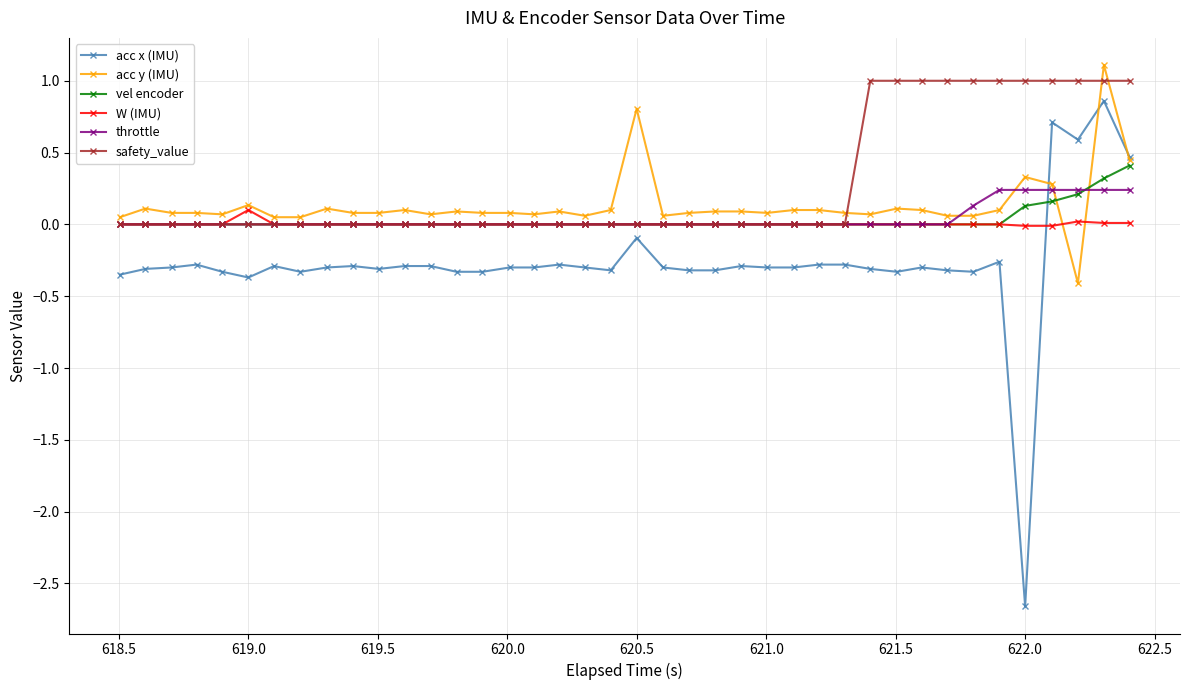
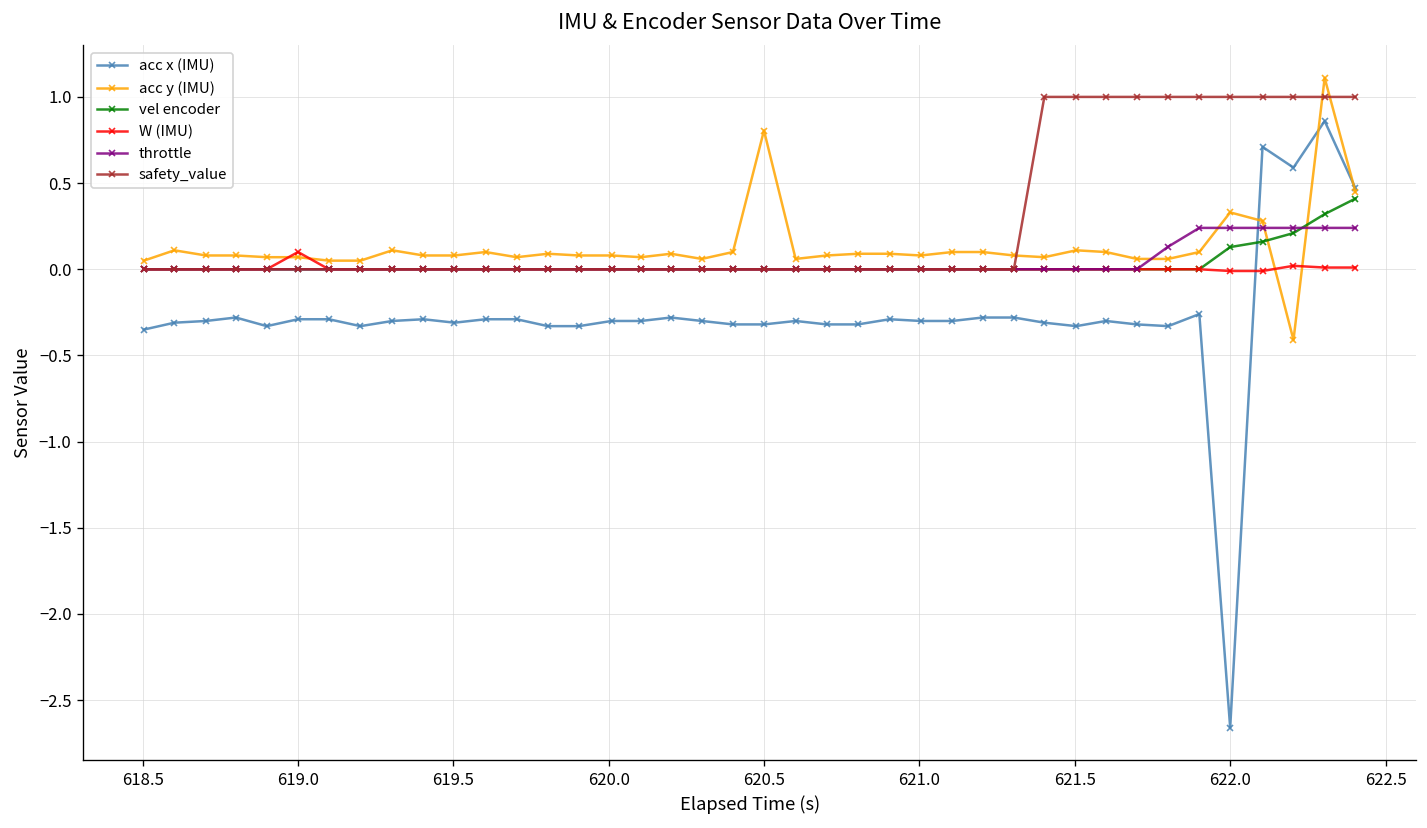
  {
    "acc x (IMU)": {
-     "619.0": -0.37,
-     "620.5": -0.09,
+     "619.0": -0.29,
+     "620.5": -0.32,
      "622.0": -2.66
    },
    "acc y (IMU)": {
-     "619.0": 0.13,
+     "619.0": 0.07,
      "620.5": 0.80,
      "622.0": 0.33
    },
    "vel encoder": {
      "622.0": 0.13
    },
    "W (IMU)": {
      "619.0": 0.10,
      "622.0": -0.01
    },
    "throttle": {
      "622.0": 0.24
    },
    "safety_value": {
      "622.0": 1.00
    }
  }
